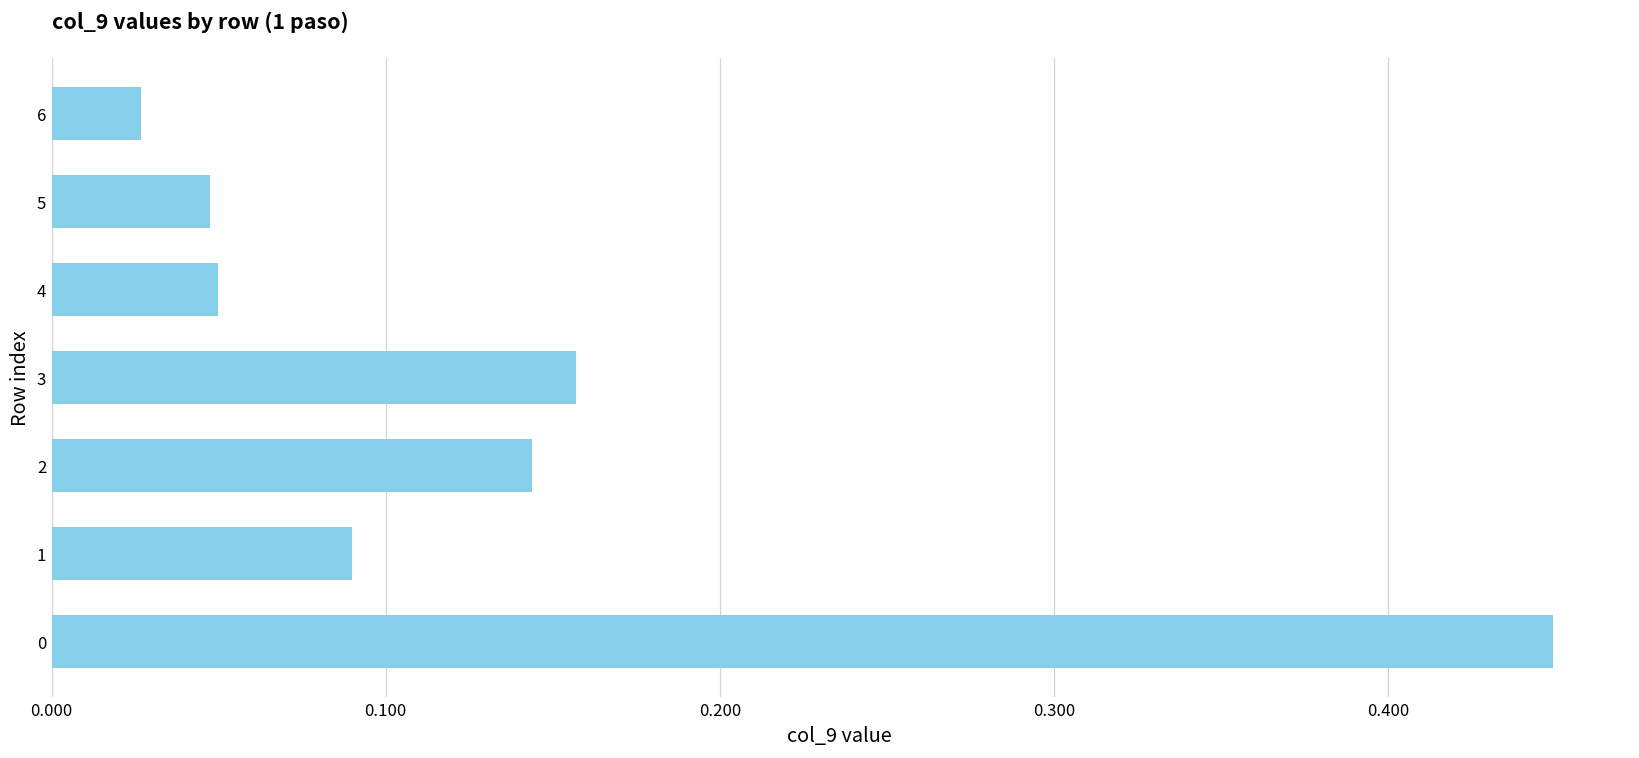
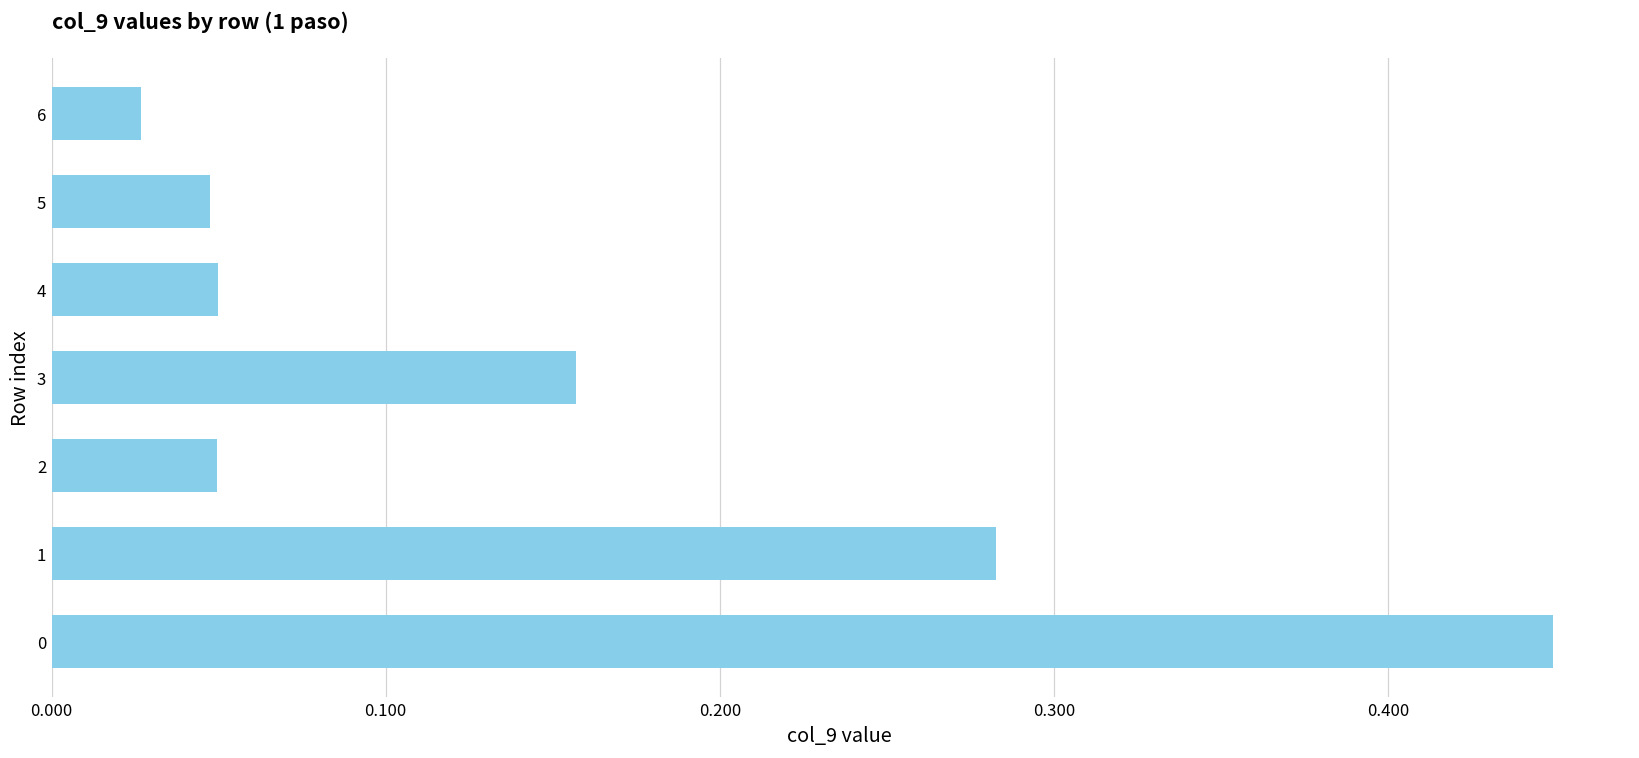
  {
    "6": 0.027,
    "5": 0.047,
    "4": 0.050,
    "3": 0.157,
-   "2": 0.144,
-   "1": 0.090,
+   "2": 0.050,
+   "1": 0.283,
    "0": 0.449
  }
